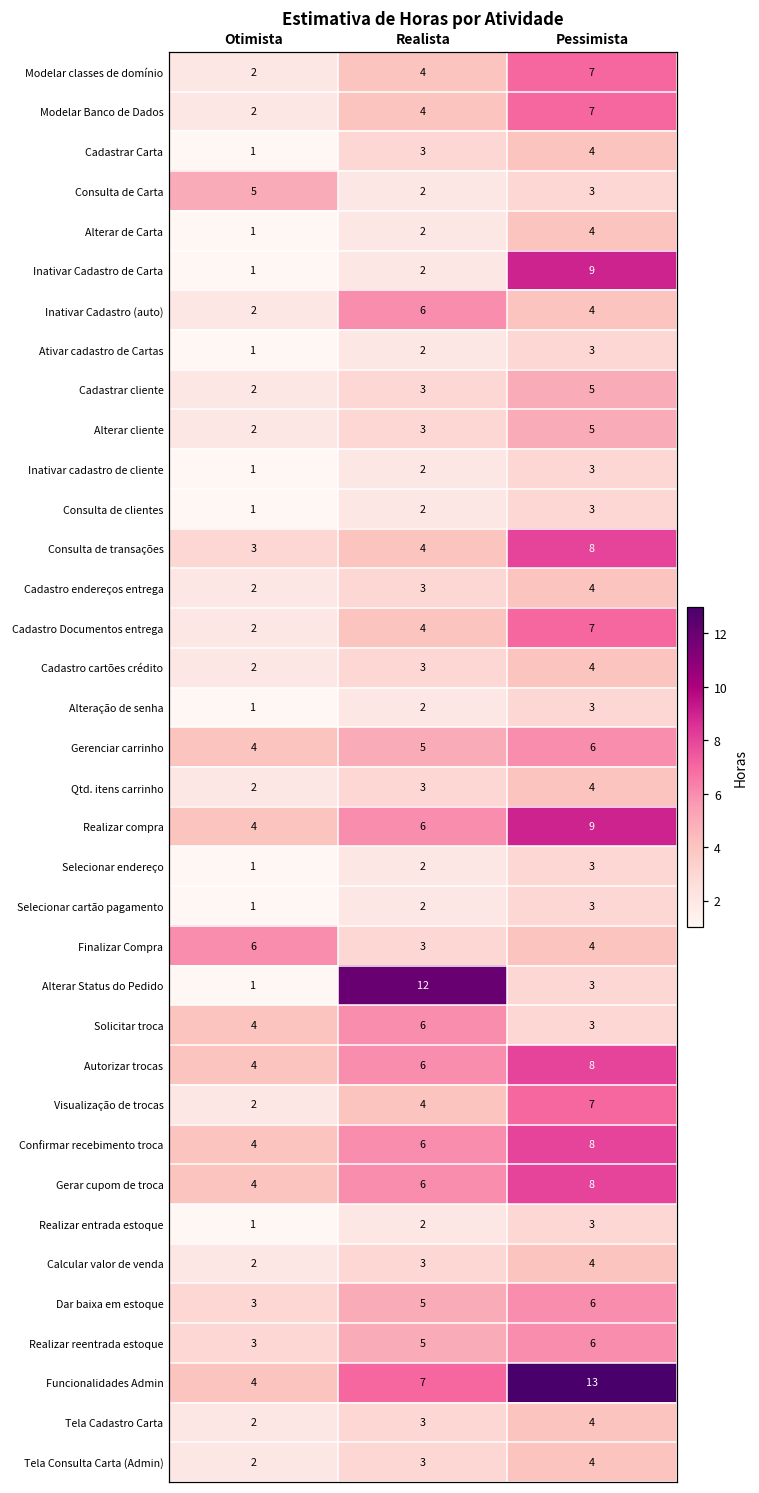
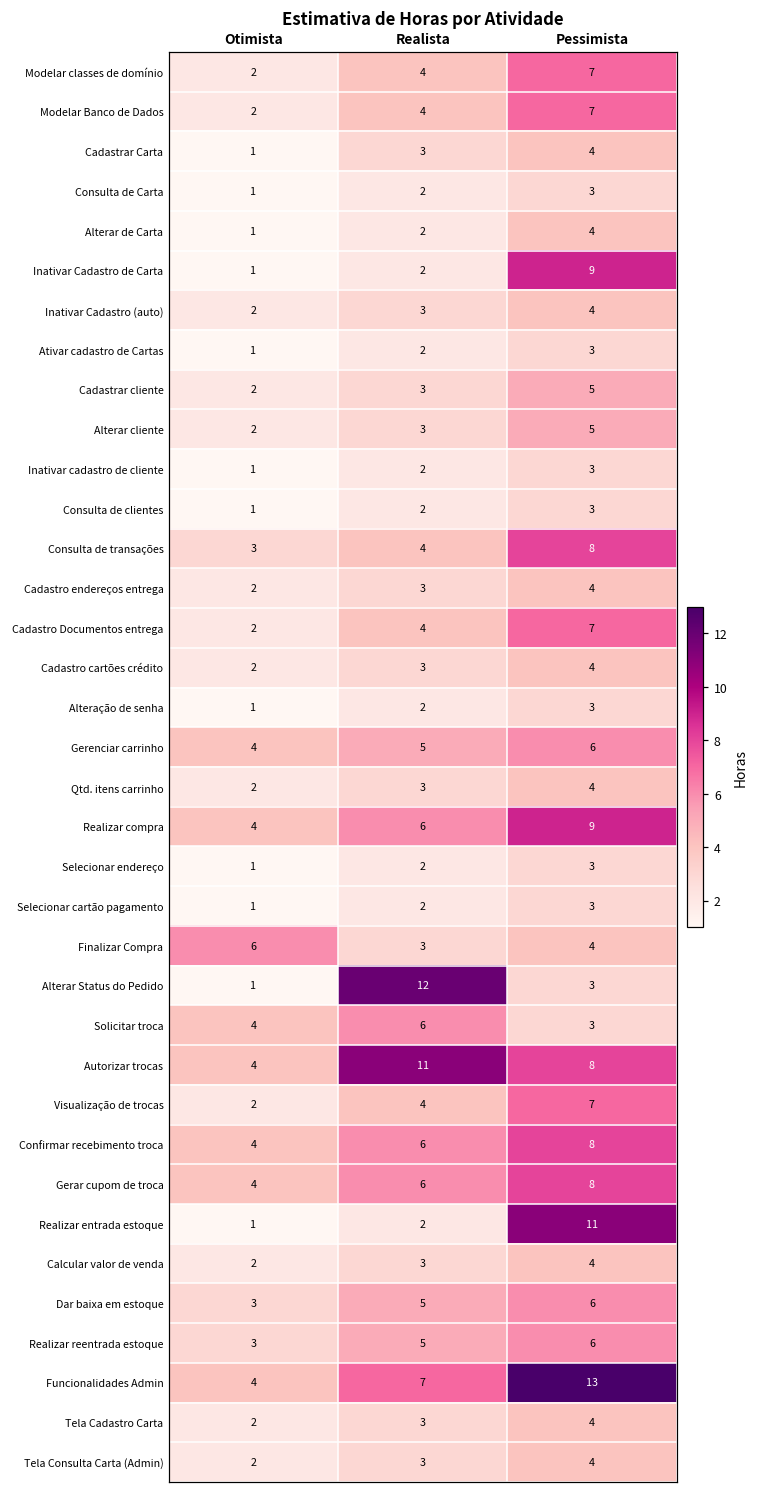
  {
    "Modelar classes de domínio": {
      "Otimista": 2,
      "Realista": 4,
      "Pessimista": 7
    },
    "Modelar Banco de Dados": {
      "Otimista": 2,
      "Realista": 4,
      "Pessimista": 7
    },
    "Cadastrar Carta": {
      "Otimista": 1,
      "Realista": 3,
      "Pessimista": 4
    },
    "Consulta de Carta": {
-     "Otimista": 5,
+     "Otimista": 1,
      "Realista": 2,
      "Pessimista": 3
    },
    "Alterar de Carta": {
      "Otimista": 1,
      "Realista": 2,
      "Pessimista": 4
    },
    "Inativar Cadastro de Carta": {
      "Otimista": 1,
      "Realista": 2,
      "Pessimista": 9
    },
    "Inativar Cadastro (auto)": {
      "Otimista": 2,
-     "Realista": 6,
+     "Realista": 3,
      "Pessimista": 4
    },
    "Ativar cadastro de Cartas": {
      "Otimista": 1,
      "Realista": 2,
      "Pessimista": 3
    },
    "Cadastrar cliente": {
      "Otimista": 2,
      "Realista": 3,
      "Pessimista": 5
    },
    "Alterar cliente": {
      "Otimista": 2,
      "Realista": 3,
      "Pessimista": 5
    },
    "Inativar cadastro de cliente": {
      "Otimista": 1,
      "Realista": 2,
      "Pessimista": 3
    },
    "Consulta de clientes": {
      "Otimista": 1,
      "Realista": 2,
      "Pessimista": 3
    },
    "Consulta de transações": {
      "Otimista": 3,
      "Realista": 4,
      "Pessimista": 8
    },
    "Cadastro endereços entrega": {
      "Otimista": 2,
      "Realista": 3,
      "Pessimista": 4
    },
    "Cadastro Documentos entrega": {
      "Otimista": 2,
      "Realista": 4,
      "Pessimista": 7
    },
    "Cadastro cartões crédito": {
      "Otimista": 2,
      "Realista": 3,
      "Pessimista": 4
    },
    "Alteração de senha": {
      "Otimista": 1,
      "Realista": 2,
      "Pessimista": 3
    },
    "Gerenciar carrinho": {
      "Otimista": 4,
      "Realista": 5,
      "Pessimista": 6
    },
    "Qtd. itens carrinho": {
      "Otimista": 2,
      "Realista": 3,
      "Pessimista": 4
    },
    "Realizar compra": {
      "Otimista": 4,
      "Realista": 6,
      "Pessimista": 9
    },
    "Selecionar endereço": {
      "Otimista": 1,
      "Realista": 2,
      "Pessimista": 3
    },
    "Selecionar cartão pagamento": {
      "Otimista": 1,
      "Realista": 2,
      "Pessimista": 3
    },
    "Finalizar Compra": {
      "Otimista": 6,
      "Realista": 3,
      "Pessimista": 4
    },
    "Alterar Status do Pedido": {
      "Otimista": 1,
      "Realista": 12,
      "Pessimista": 3
    },
    "Solicitar troca": {
      "Otimista": 4,
      "Realista": 6,
      "Pessimista": 3
    },
    "Autorizar trocas": {
      "Otimista": 4,
-     "Realista": 6,
+     "Realista": 11,
      "Pessimista": 8
    },
    "Visualização de trocas": {
      "Otimista": 2,
      "Realista": 4,
      "Pessimista": 7
    },
    "Confirmar recebimento troca": {
      "Otimista": 4,
      "Realista": 6,
      "Pessimista": 8
    },
    "Gerar cupom de troca": {
      "Otimista": 4,
      "Realista": 6,
      "Pessimista": 8
    },
    "Realizar entrada estoque": {
      "Otimista": 1,
      "Realista": 2,
-     "Pessimista": 3
+     "Pessimista": 11
    },
    "Calcular valor de venda": {
      "Otimista": 2,
      "Realista": 3,
      "Pessimista": 4
    },
    "Dar baixa em estoque": {
      "Otimista": 3,
      "Realista": 5,
      "Pessimista": 6
    },
    "Realizar reentrada estoque": {
      "Otimista": 3,
      "Realista": 5,
      "Pessimista": 6
    },
    "Funcionalidades Admin": {
      "Otimista": 4,
      "Realista": 7,
      "Pessimista": 13
    },
    "Tela Cadastro Carta": {
      "Otimista": 2,
      "Realista": 3,
      "Pessimista": 4
    },
    "Tela Consulta Carta (Admin)": {
      "Otimista": 2,
      "Realista": 3,
      "Pessimista": 4
    }
  }
